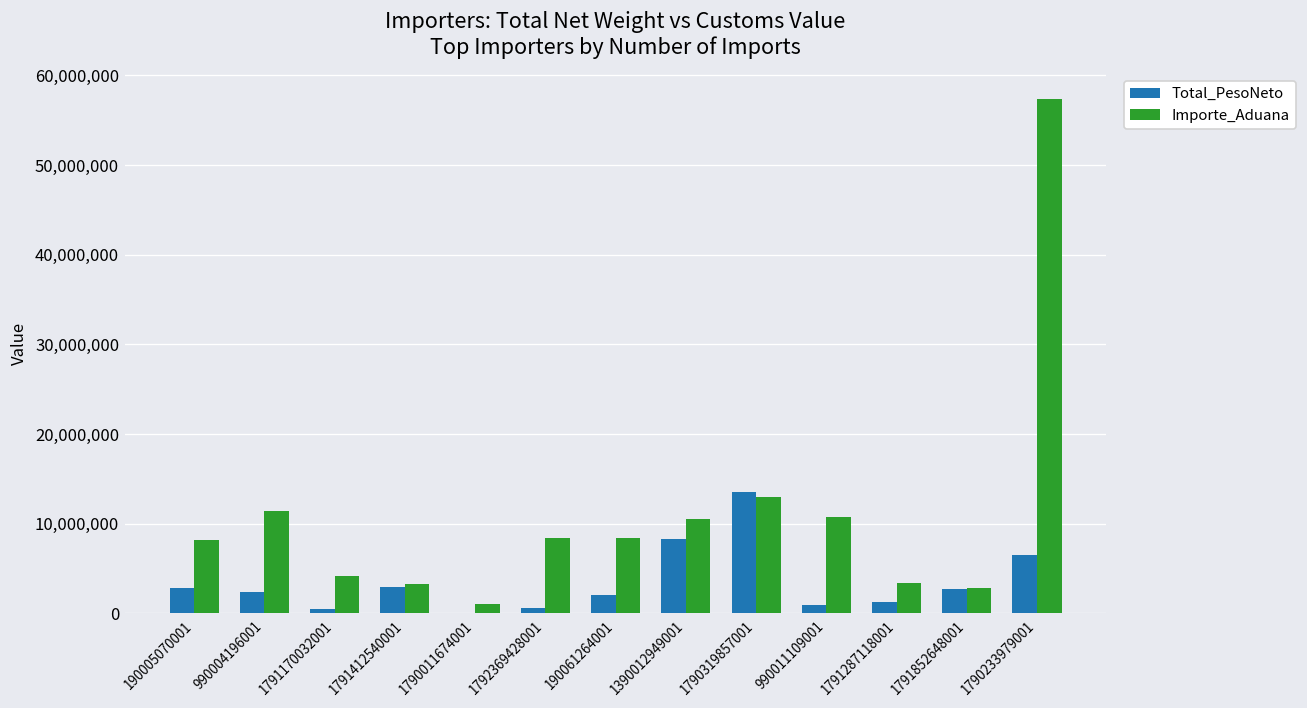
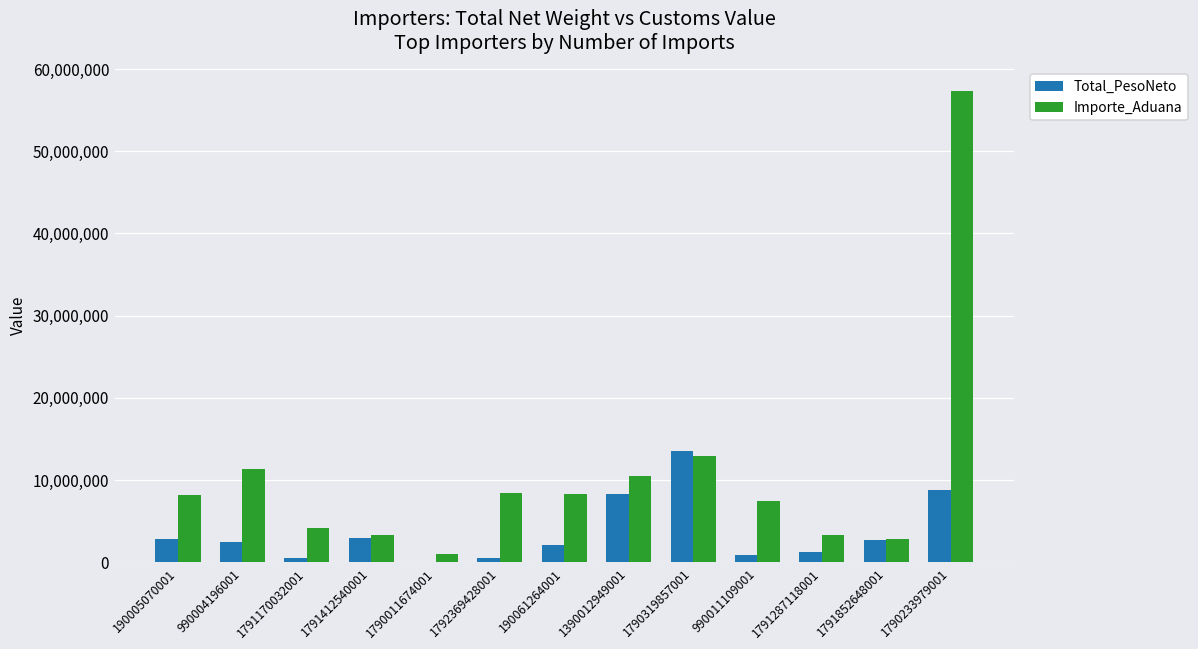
  {
    "Total_PesoNeto": {
      "190005070001": "3,000,000",
      "990004196001": "2,000,000",
      "1791170032001": "0",
      "1791412540001": "3,000,000",
      "1792369428001": "1,000,000",
      "190061264001": "2,000,000",
      "1390012949001": "8,000,000",
      "1790319857001": "14,000,000",
      "990011109001": "1,000,000",
      "1791287118001": "1,000,000",
      "1791852648001": "3,000,000",
-     "1790233979001": "6,000,000"
+     "1790233979001": "9,000,000"
    },
    "Importe_Aduana": {
      "190005070001": "8,000,000",
      "990004196001": "11,000,000",
      "1791170032001": "4,000,000",
      "1791412540001": "3,000,000",
      "1790011674001": "1,000,000",
      "1792369428001": "8,000,000",
      "190061264001": "8,000,000",
      "1390012949001": "10,000,000",
      "1790319857001": "13,000,000",
-     "990011109001": "11,000,000",
+     "990011109001": "7,000,000",
      "1791287118001": "3,000,000",
      "1791852648001": "3,000,000",
      "1790233979001": "57,000,000"
    }
  }
